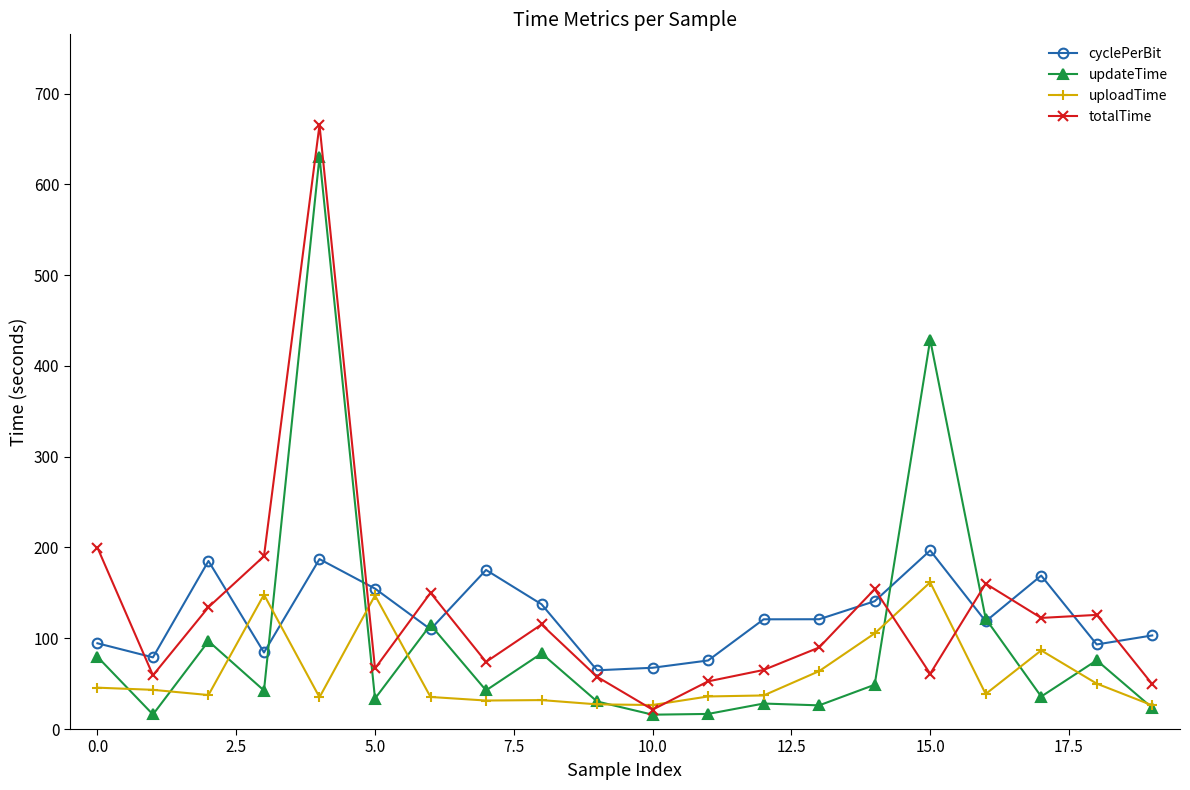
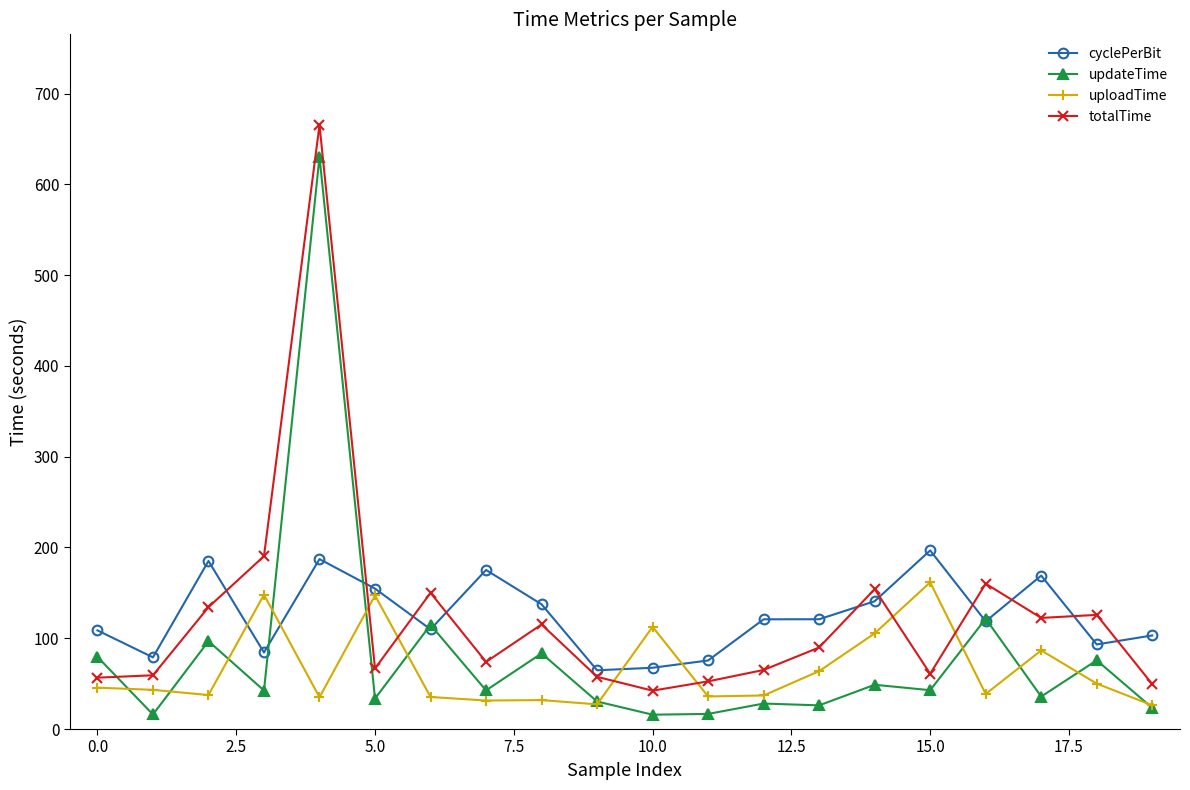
  {
    "cyclePerBit": {
-     "0.0": 90,
+     "0.0": 110,
      "5.0": 150,
      "10.0": 70,
      "15.0": 200
    },
    "updateTime": {
      "0.0": 80,
      "5.0": 30,
      "10.0": 20,
-     "15.0": 430
+     "15.0": 40
    },
    "uploadTime": {
      "0.0": 50,
      "5.0": 150,
-     "10.0": 30,
+     "10.0": 110,
      "15.0": 160
    },
    "totalTime": {
-     "0.0": 200,
+     "0.0": 60,
      "5.0": 70,
-     "10.0": 20,
+     "10.0": 40,
      "15.0": 60
    }
  }
